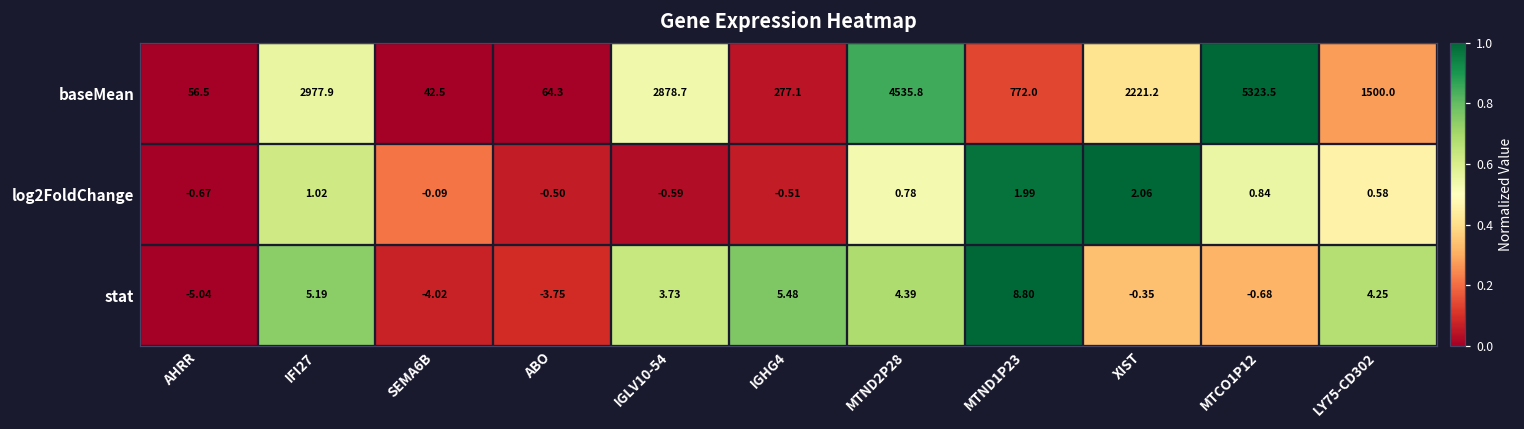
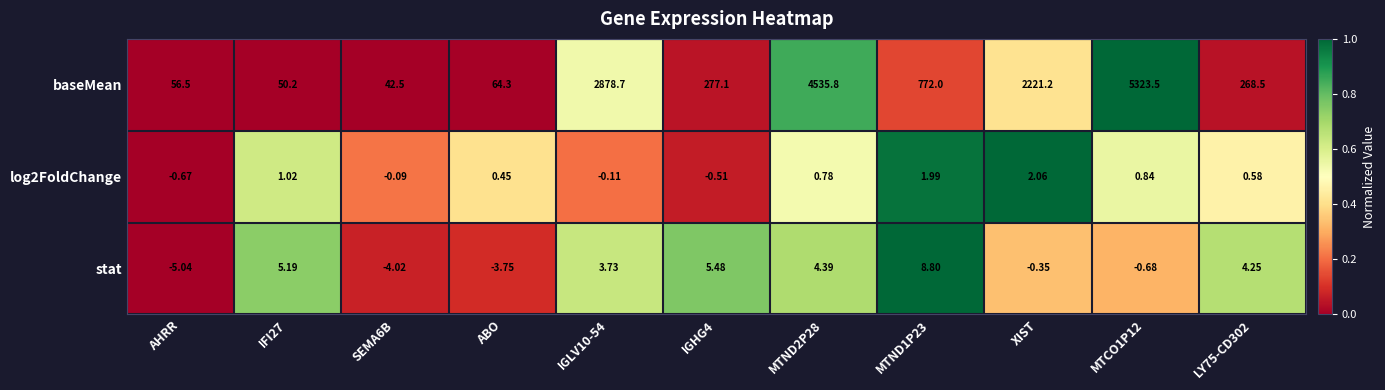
  {
    "baseMean": {
      "AHRR": 56.5,
-     "IFI27": 2977.9,
+     "IFI27": 50.2,
      "SEMA6B": 42.5,
      "ABO": 64.3,
      "IGLV10-54": 2878.7,
      "IGHG4": 277.1,
      "MTND2P28": 4535.8,
      "MTND1P23": 772.0,
      "XIST": 2221.2,
      "MTCO1P12": 5323.5,
-     "LY75-CD302": 1500.0
+     "LY75-CD302": 268.5
    },
    "log2FoldChange": {
      "AHRR": -0.67,
      "IFI27": 1.02,
      "SEMA6B": -0.09,
-     "ABO": -0.50,
-     "IGLV10-54": -0.59,
+     "ABO": 0.45,
+     "IGLV10-54": -0.11,
      "IGHG4": -0.51,
      "MTND2P28": 0.78,
      "MTND1P23": 1.99,
      "XIST": 2.06,
      "MTCO1P12": 0.84,
      "LY75-CD302": 0.58
    },
    "stat": {
      "AHRR": -5.04,
      "IFI27": 5.19,
      "SEMA6B": -4.02,
      "ABO": -3.75,
      "IGLV10-54": 3.73,
      "IGHG4": 5.48,
      "MTND2P28": 4.39,
      "MTND1P23": 8.80,
      "XIST": -0.35,
      "MTCO1P12": -0.68,
      "LY75-CD302": 4.25
    }
  }
